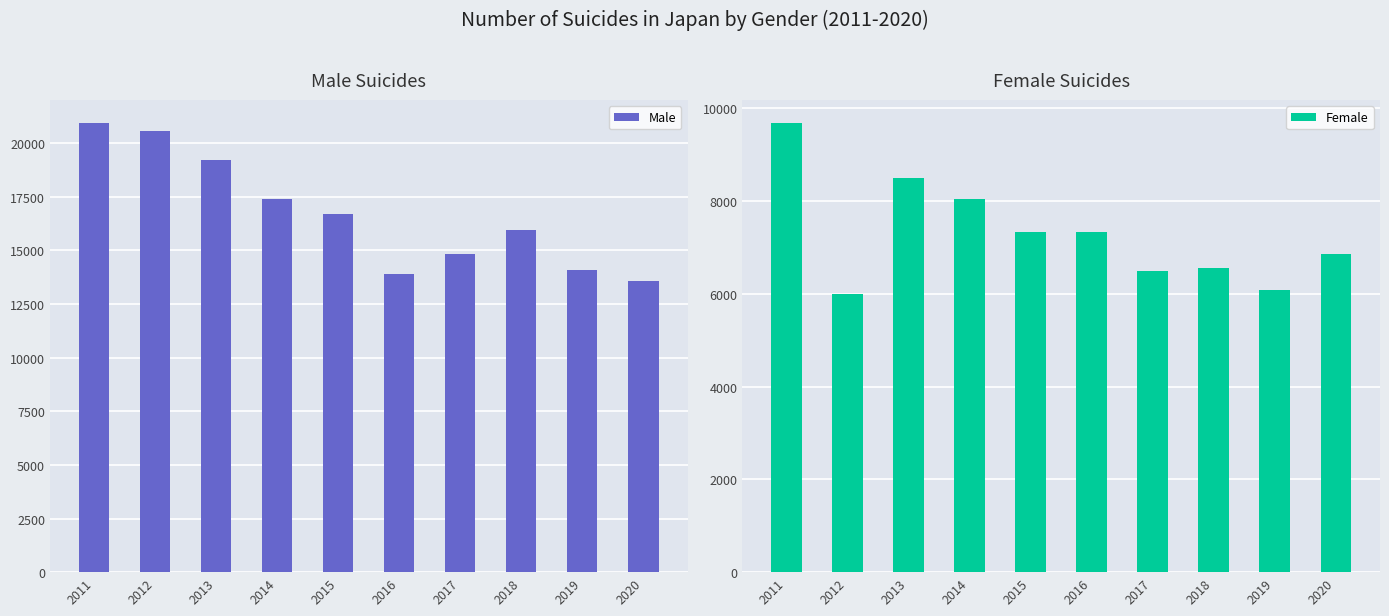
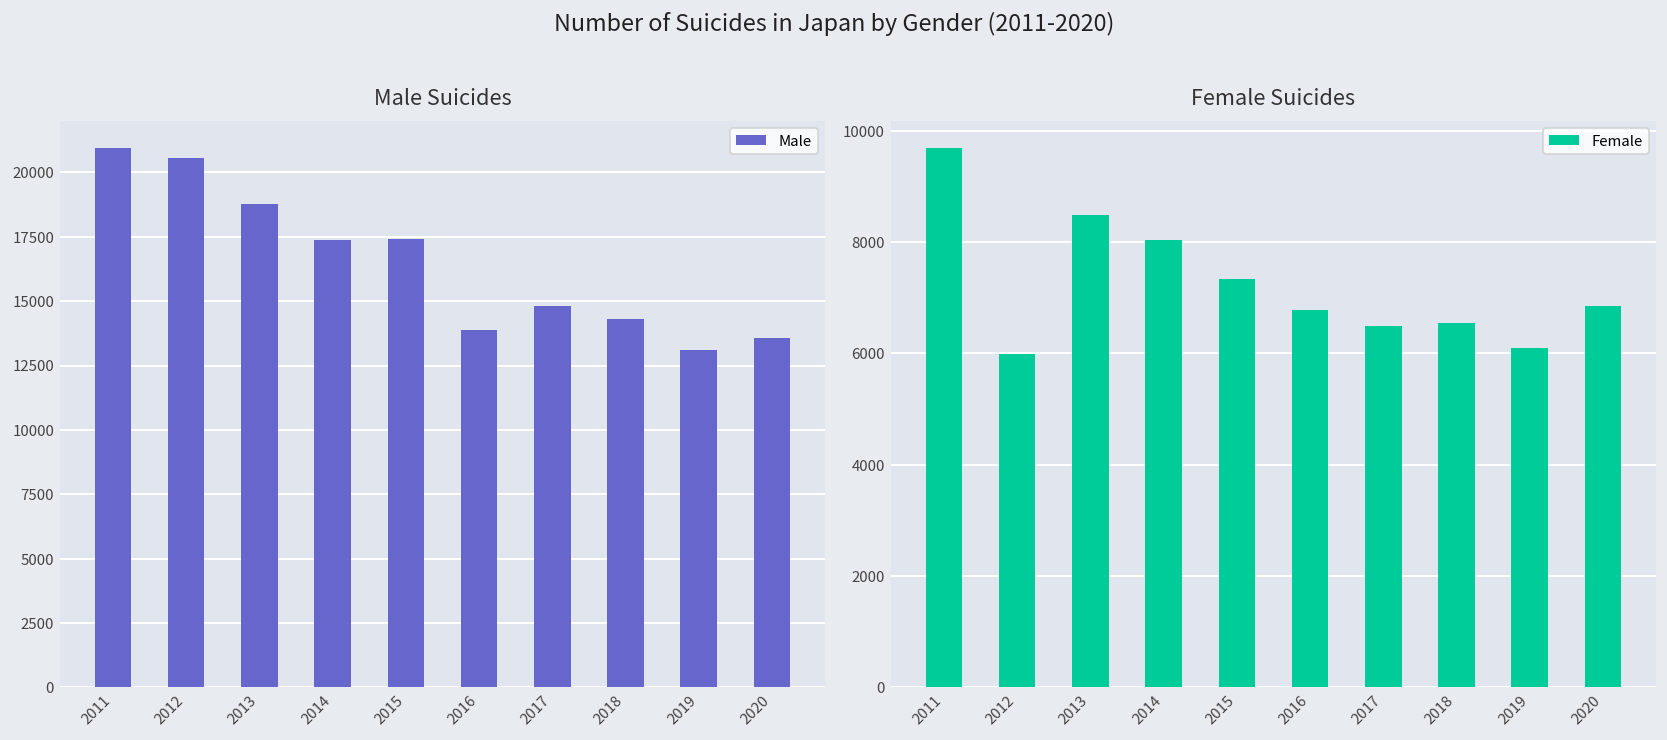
  {
    "Male Suicides": {
      "2011": 21000,
      "2012": 20600,
-     "2013": 19200,
+     "2013": 18800,
      "2014": 17400,
-     "2015": 16700,
+     "2015": 17400,
      "2016": 13900,
      "2017": 14800,
-     "2018": 16000,
-     "2019": 14100,
+     "2018": 14300,
+     "2019": 13100,
      "2020": 13600
    },
    "Female Suicides": {
      "2011": 9700,
      "2012": 6000,
      "2013": 8500,
      "2014": 8000,
      "2015": 7300,
-     "2016": 7300,
+     "2016": 6800,
      "2017": 6500,
      "2018": 6600,
      "2019": 6100,
      "2020": 6900
    }
  }
